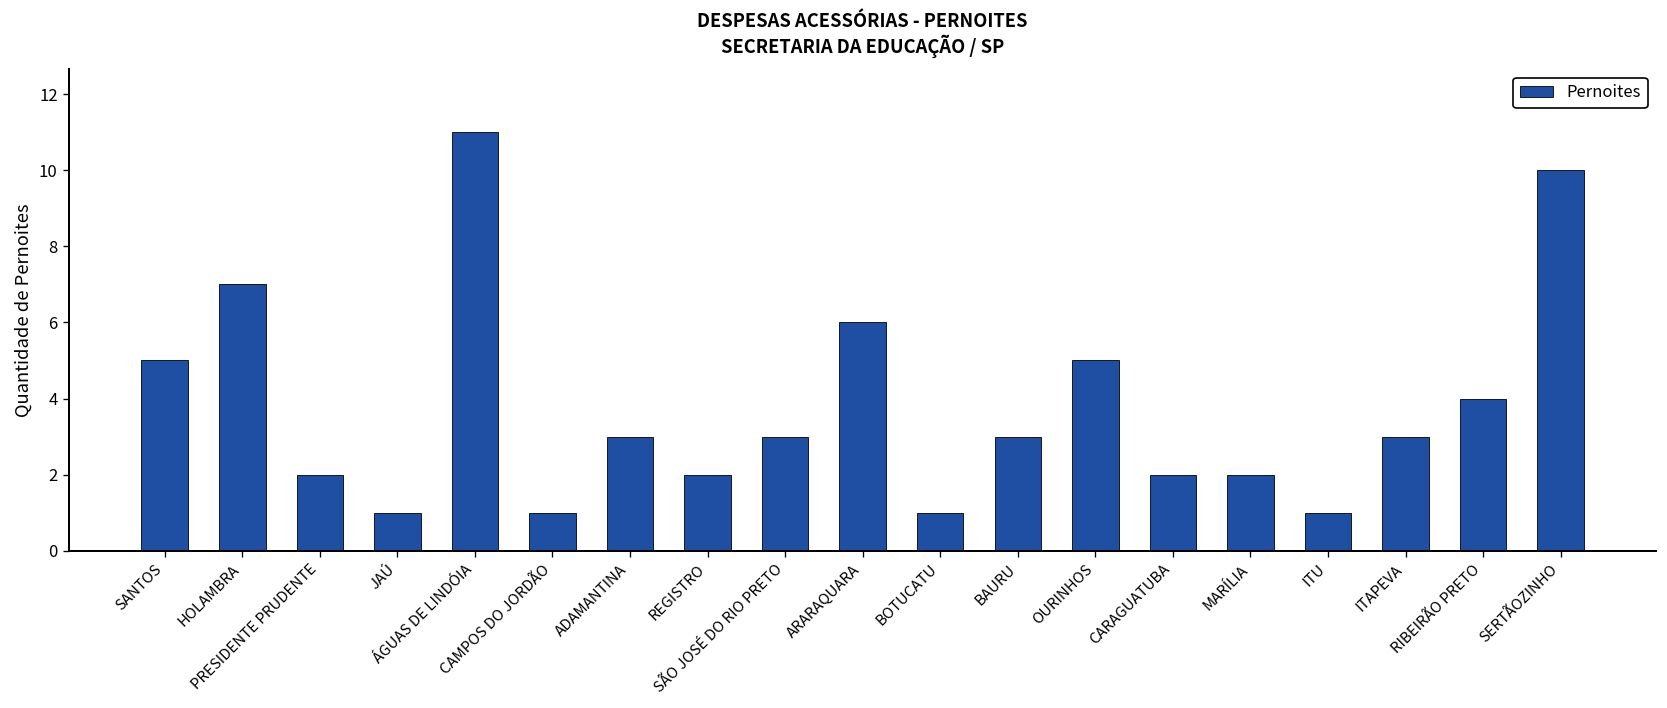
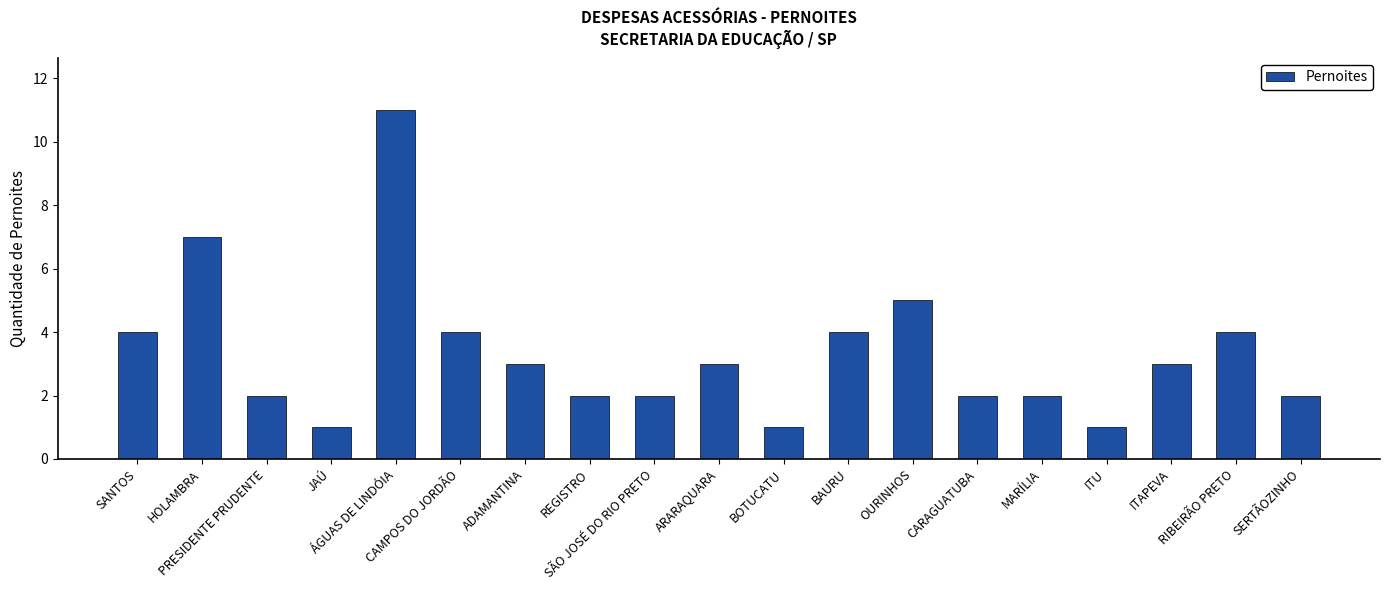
  {
-   "SANTOS": 5,
+   "SANTOS": 4,
    "HOLAMBRA": 7,
    "PRESIDENTE PRUDENTE": 2,
    "JAÚ": 1,
    "ÁGUAS DE LINDÓIA": 11,
-   "CAMPOS DO JORDÃO": 1,
+   "CAMPOS DO JORDÃO": 4,
    "ADAMANTINA": 3,
    "REGISTRO": 2,
-   "SÃO JOSÉ DO RIO PRETO": 3,
-   "ARARAQUARA": 6,
+   "SÃO JOSÉ DO RIO PRETO": 2,
+   "ARARAQUARA": 3,
    "BOTUCATU": 1,
-   "BAURU": 3,
+   "BAURU": 4,
    "OURINHOS": 5,
    "CARAGUATUBA": 2,
    "MARÍLIA": 2,
    "ITU": 1,
    "ITAPEVA": 3,
    "RIBEIRÃO PRETO": 4,
-   "SERTÃOZINHO": 10
+   "SERTÃOZINHO": 2
  }
